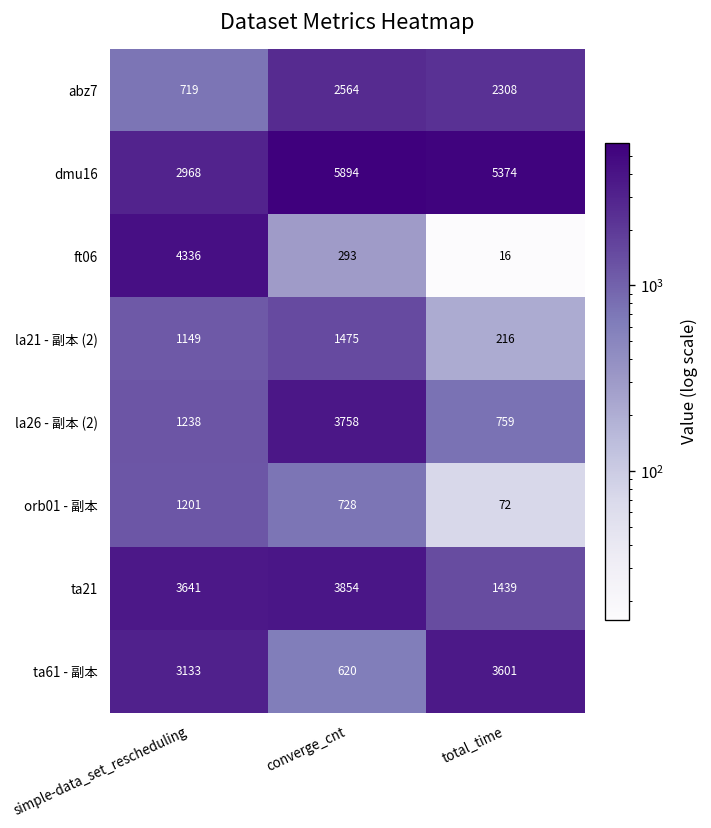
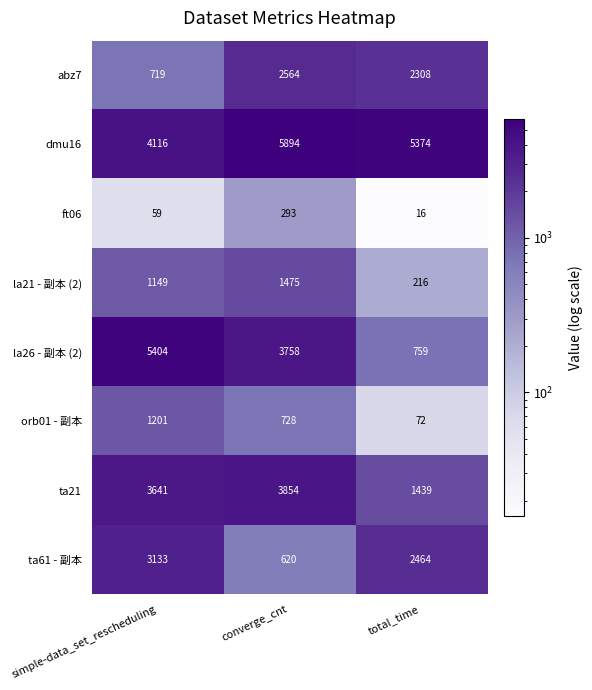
  {
    "abz7": {
      "simple-data_set_rescheduling": 719,
      "converge_cnt": 2564,
      "total_time": 2308
    },
    "dmu16": {
-     "simple-data_set_rescheduling": 2968,
+     "simple-data_set_rescheduling": 4116,
      "converge_cnt": 5894,
      "total_time": 5374
    },
    "ft06": {
-     "simple-data_set_rescheduling": 4336,
+     "simple-data_set_rescheduling": 59,
      "converge_cnt": 293,
      "total_time": 16
    },
    "la21 - 副本 (2)": {
      "simple-data_set_rescheduling": 1149,
      "converge_cnt": 1475,
      "total_time": 216
    },
    "la26 - 副本 (2)": {
-     "simple-data_set_rescheduling": 1238,
+     "simple-data_set_rescheduling": 5404,
      "converge_cnt": 3758,
      "total_time": 759
    },
    "orb01 - 副本": {
      "simple-data_set_rescheduling": 1201,
      "converge_cnt": 728,
      "total_time": 72
    },
    "ta21": {
      "simple-data_set_rescheduling": 3641,
      "converge_cnt": 3854,
      "total_time": 1439
    },
    "ta61 - 副本": {
      "simple-data_set_rescheduling": 3133,
      "converge_cnt": 620,
-     "total_time": 3601
+     "total_time": 2464
    }
  }
